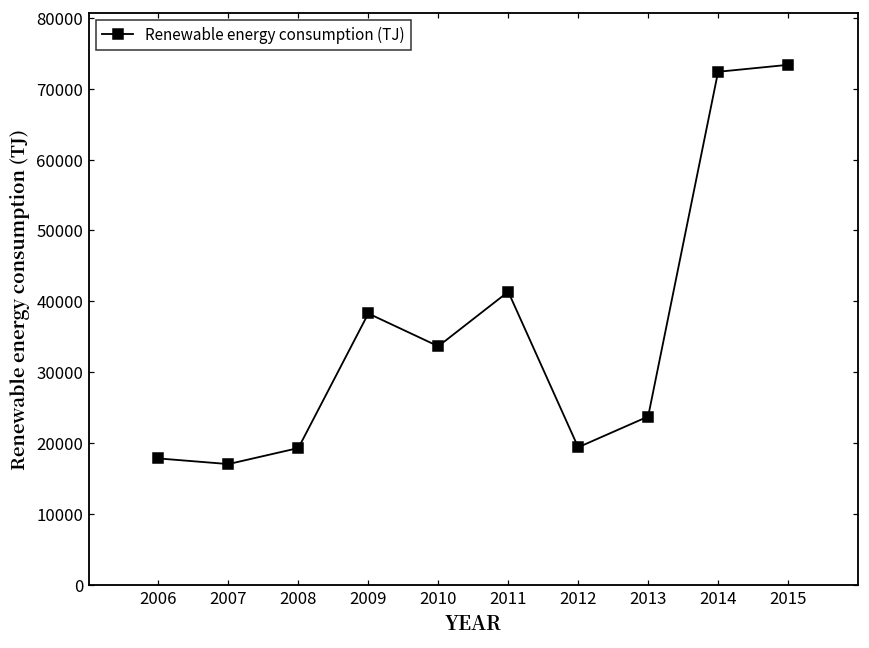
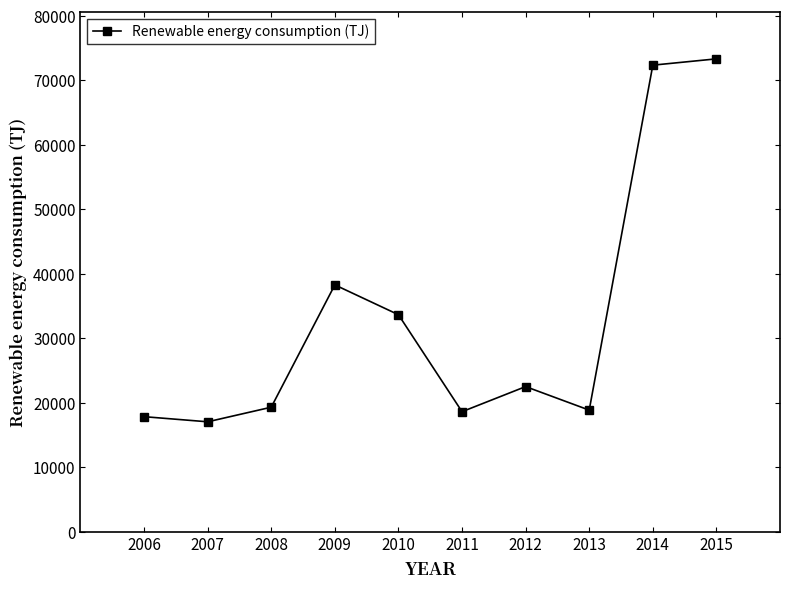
  {
    "2006": 18000,
    "2007": 17000,
    "2008": 19000,
    "2009": 38000,
    "2010": 34000,
-   "2011": 41000,
-   "2012": 19000,
-   "2013": 24000,
+   "2011": 19000,
+   "2012": 23000,
+   "2013": 19000,
    "2014": 72000,
    "2015": 73000
  }
